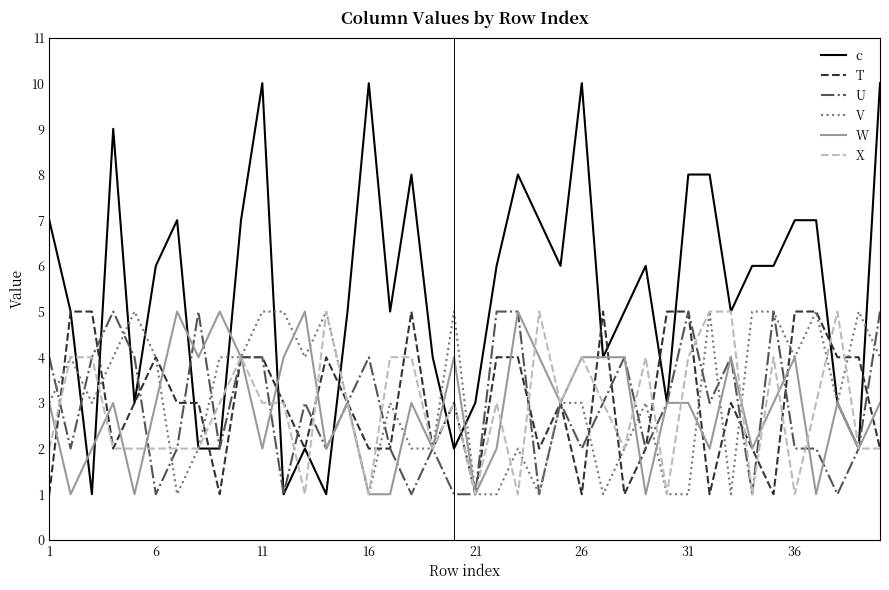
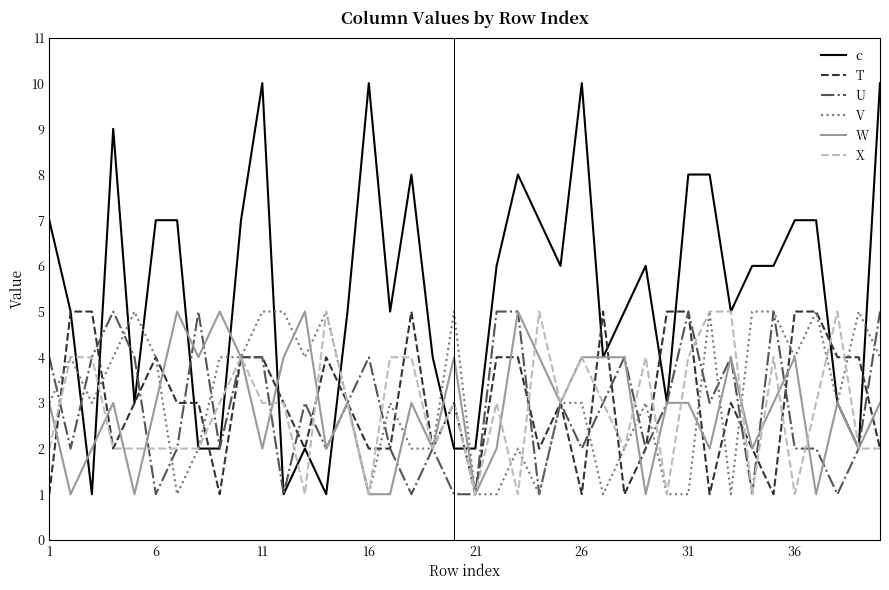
  {
    "c": {
      "1": 7,
-     "6": 6,
+     "6": 7,
      "11": 10,
      "16": 10,
-     "21": 3,
+     "21": 2,
      "26": 10,
      "31": 8,
      "36": 7
    }
  }
